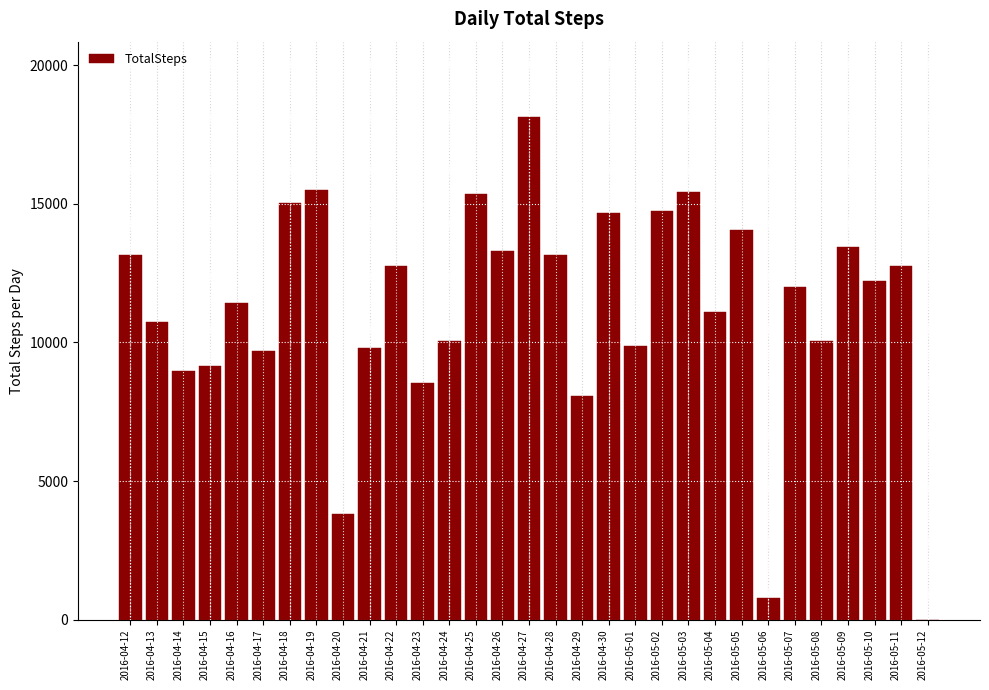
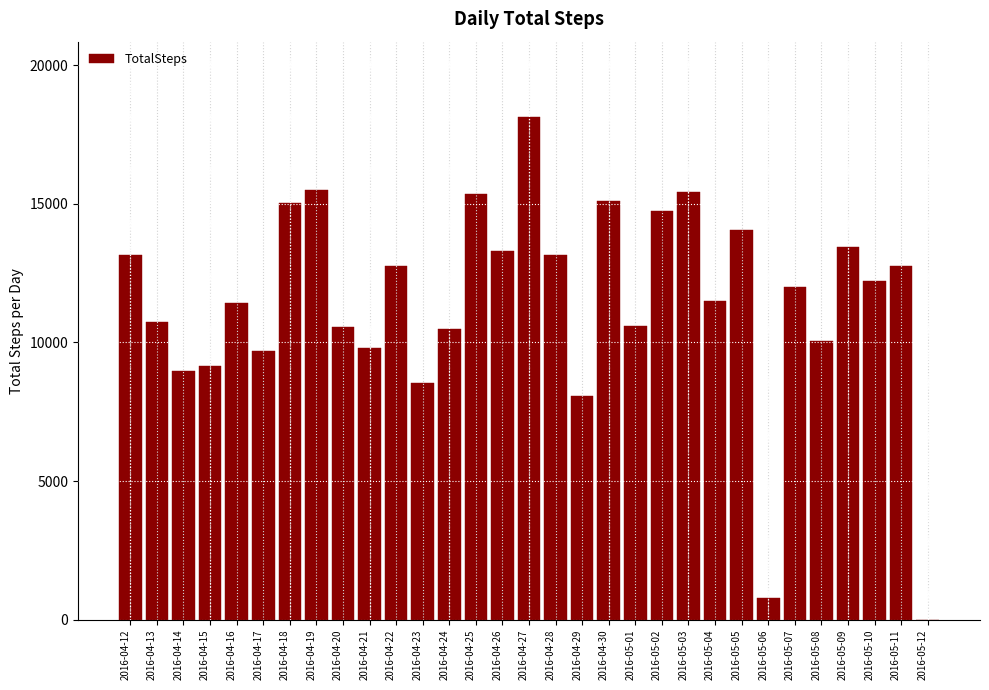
  {
    "2016-04-12": 13200,
    "2016-04-13": 10700,
    "2016-04-14": 9000,
    "2016-04-15": 9200,
    "2016-04-16": 11400,
    "2016-04-17": 9700,
    "2016-04-18": 15000,
    "2016-04-19": 15500,
-   "2016-04-20": 3800,
+   "2016-04-20": 10500,
    "2016-04-21": 9800,
    "2016-04-22": 12800,
    "2016-04-23": 8500,
-   "2016-04-24": 10000,
+   "2016-04-24": 10500,
    "2016-04-25": 15400,
    "2016-04-26": 13300,
    "2016-04-27": 18100,
    "2016-04-28": 13200,
    "2016-04-29": 8100,
-   "2016-04-30": 14700,
-   "2016-05-01": 9900,
+   "2016-04-30": 15100,
+   "2016-05-01": 10600,
    "2016-05-02": 14700,
    "2016-05-03": 15400,
-   "2016-05-04": 11100,
+   "2016-05-04": 11500,
    "2016-05-05": 14100,
    "2016-05-06": 800,
    "2016-05-07": 12000,
    "2016-05-08": 10100,
    "2016-05-09": 13400,
    "2016-05-10": 12200,
    "2016-05-11": 12800,
    "2016-05-12": 0
  }
